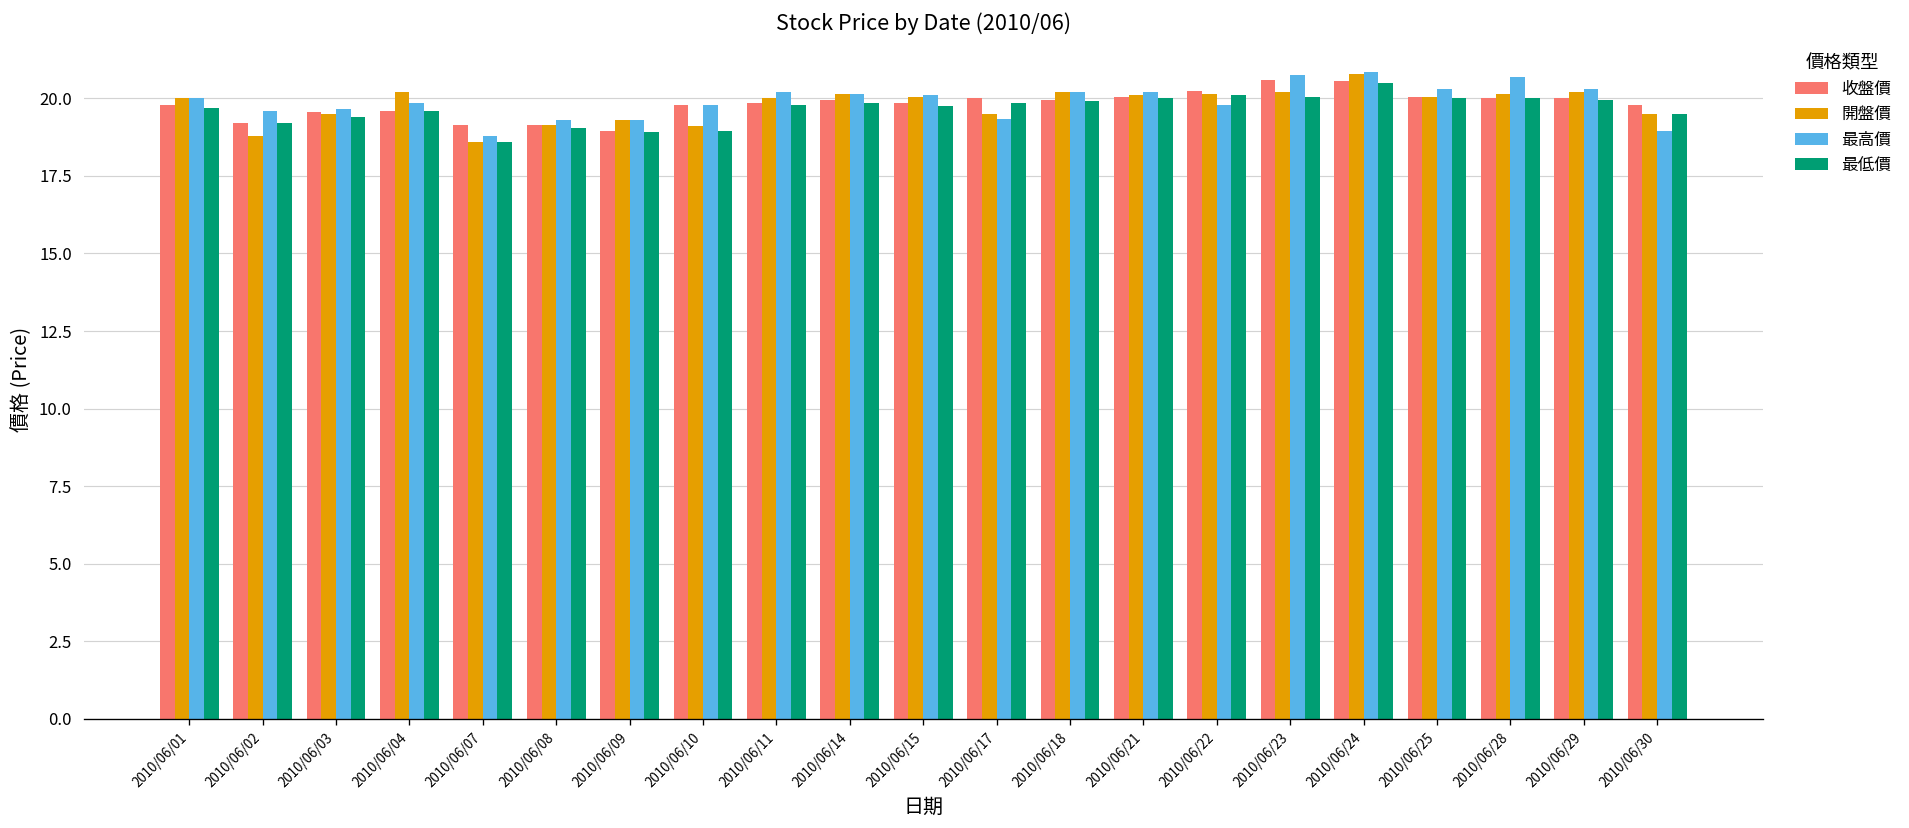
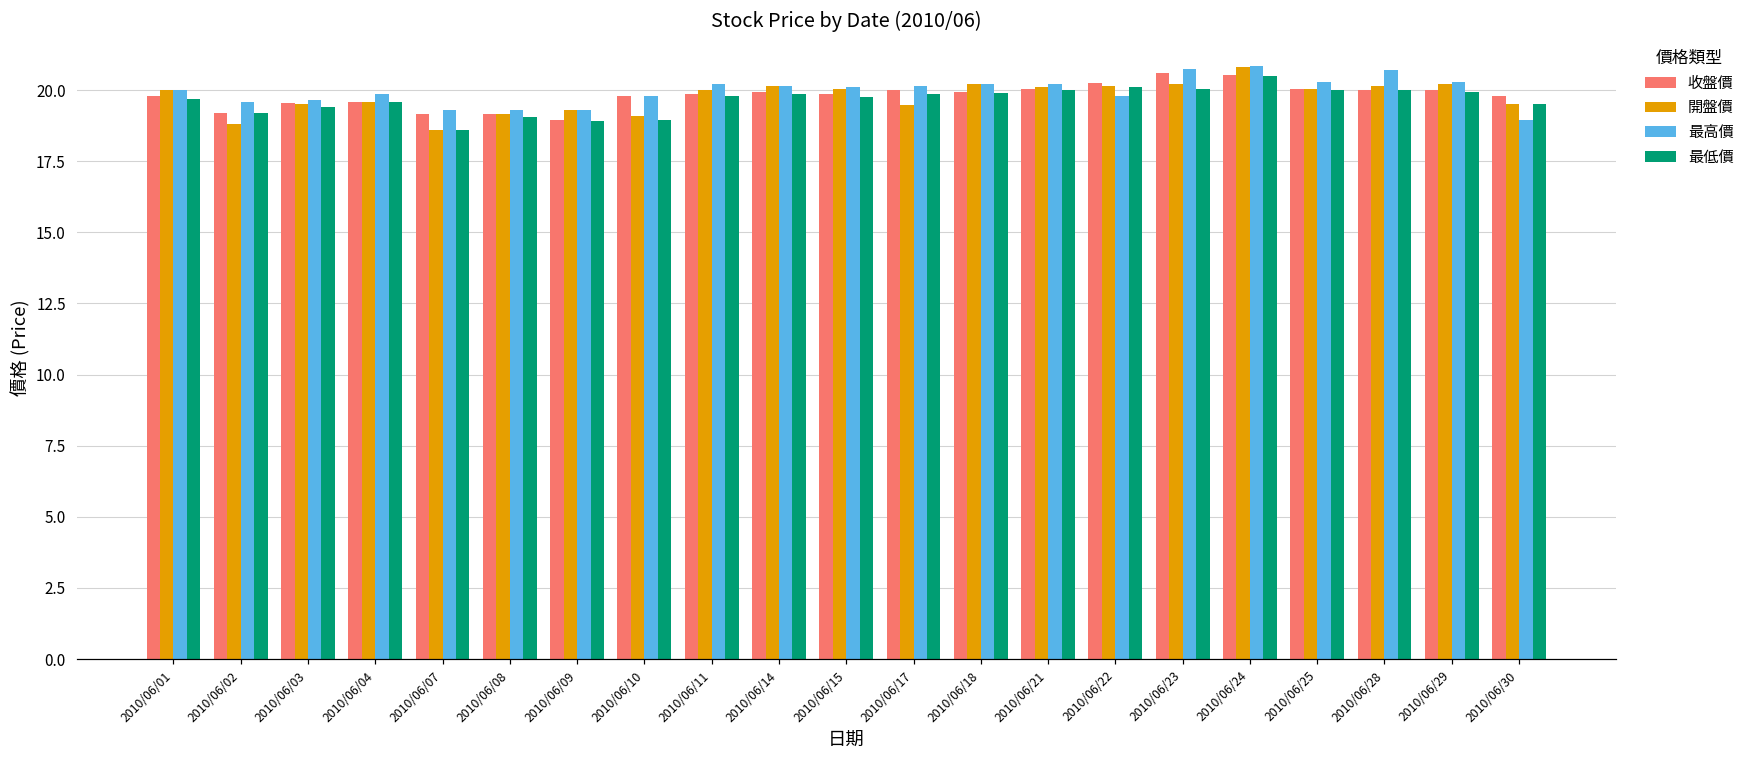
  {
    "收盤價": {
      "2010/06/01": 19.8,
      "2010/06/02": 19.2,
      "2010/06/03": 19.6,
      "2010/06/04": 19.6,
      "2010/06/07": 19.2,
      "2010/06/08": 19.2,
      "2010/06/09": 19.0,
      "2010/06/10": 19.8,
      "2010/06/11": 19.9,
      "2010/06/14": 20.0,
      "2010/06/15": 19.9,
      "2010/06/17": 20.0,
      "2010/06/18": 20.0,
      "2010/06/21": 20.1,
      "2010/06/22": 20.3,
      "2010/06/23": 20.6,
      "2010/06/24": 20.6,
      "2010/06/25": 20.1,
      "2010/06/28": 20.0,
      "2010/06/29": 20.0,
      "2010/06/30": 19.8
    },
    "開盤價": {
      "2010/06/01": 20.0,
      "2010/06/02": 18.8,
      "2010/06/03": 19.5,
-     "2010/06/04": 20.2,
+     "2010/06/04": 19.6,
      "2010/06/07": 18.6,
      "2010/06/08": 19.2,
      "2010/06/09": 19.3,
      "2010/06/10": 19.1,
      "2010/06/11": 20.0,
      "2010/06/14": 20.2,
      "2010/06/15": 20.1,
      "2010/06/17": 19.5,
      "2010/06/18": 20.2,
      "2010/06/21": 20.1,
      "2010/06/22": 20.2,
      "2010/06/23": 20.2,
      "2010/06/24": 20.8,
      "2010/06/25": 20.1,
      "2010/06/28": 20.2,
      "2010/06/29": 20.2,
      "2010/06/30": 19.5
    },
    "最高價": {
      "2010/06/01": 20.0,
      "2010/06/02": 19.6,
      "2010/06/03": 19.7,
      "2010/06/04": 19.9,
-     "2010/06/07": 18.8,
+     "2010/06/07": 19.3,
      "2010/06/08": 19.3,
      "2010/06/09": 19.3,
      "2010/06/10": 19.8,
      "2010/06/11": 20.2,
      "2010/06/14": 20.2,
      "2010/06/15": 20.1,
-     "2010/06/17": 19.3,
+     "2010/06/17": 20.2,
      "2010/06/18": 20.2,
      "2010/06/21": 20.2,
      "2010/06/22": 19.8,
      "2010/06/23": 20.8,
      "2010/06/24": 20.9,
      "2010/06/25": 20.3,
      "2010/06/28": 20.7,
      "2010/06/29": 20.3,
      "2010/06/30": 19.0
    },
    "最低價": {
      "2010/06/01": 19.7,
      "2010/06/02": 19.2,
      "2010/06/03": 19.4,
      "2010/06/04": 19.6,
      "2010/06/07": 18.6,
      "2010/06/08": 19.1,
      "2010/06/09": 18.9,
      "2010/06/10": 19.0,
      "2010/06/11": 19.8,
      "2010/06/14": 19.9,
      "2010/06/15": 19.8,
      "2010/06/17": 19.9,
      "2010/06/18": 19.9,
      "2010/06/21": 20.0,
      "2010/06/22": 20.1,
      "2010/06/23": 20.1,
      "2010/06/24": 20.5,
      "2010/06/25": 20.0,
      "2010/06/28": 20.0,
      "2010/06/29": 20.0,
      "2010/06/30": 19.5
    }
  }
